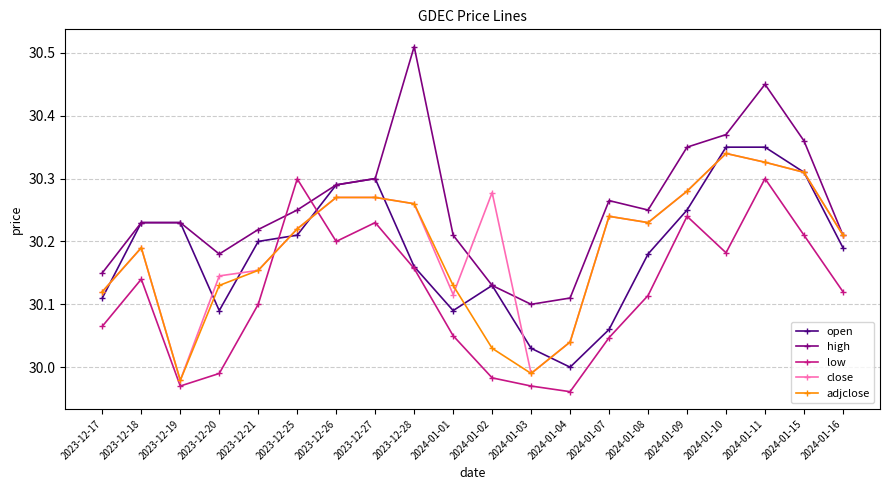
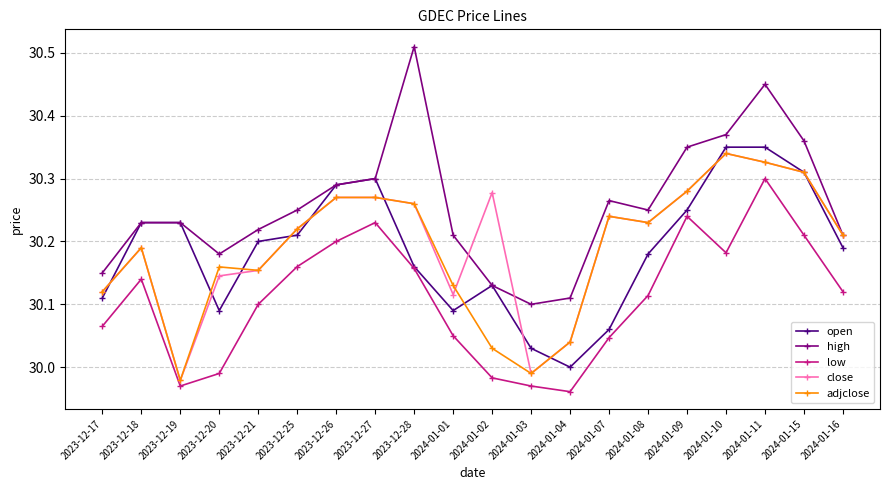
  {
    "low": {
      "2023-12-17": 30.07,
      "2023-12-18": 30.14,
      "2023-12-19": 29.97,
      "2023-12-20": 29.99,
      "2023-12-21": 30.10,
-     "2023-12-25": 30.30,
+     "2023-12-25": 30.16,
      "2023-12-26": 30.20,
      "2023-12-27": 30.23,
      "2024-01-01": 30.05,
      "2024-01-02": 29.98,
      "2024-01-03": 29.97,
      "2024-01-04": 29.96,
      "2024-01-07": 30.05,
      "2024-01-08": 30.11,
      "2024-01-09": 30.24,
      "2024-01-10": 30.18,
      "2024-01-11": 30.30,
      "2024-01-15": 30.21,
      "2024-01-16": 30.12
    },
    "close": {
      "2023-12-20": 30.15,
      "2024-01-01": 30.12,
      "2024-01-02": 30.28
    },
    "adjclose": {
-     "2023-12-20": 30.13,
+     "2023-12-20": 30.16,
      "2024-01-01": 30.13,
      "2024-01-02": 30.03
    }
  }
